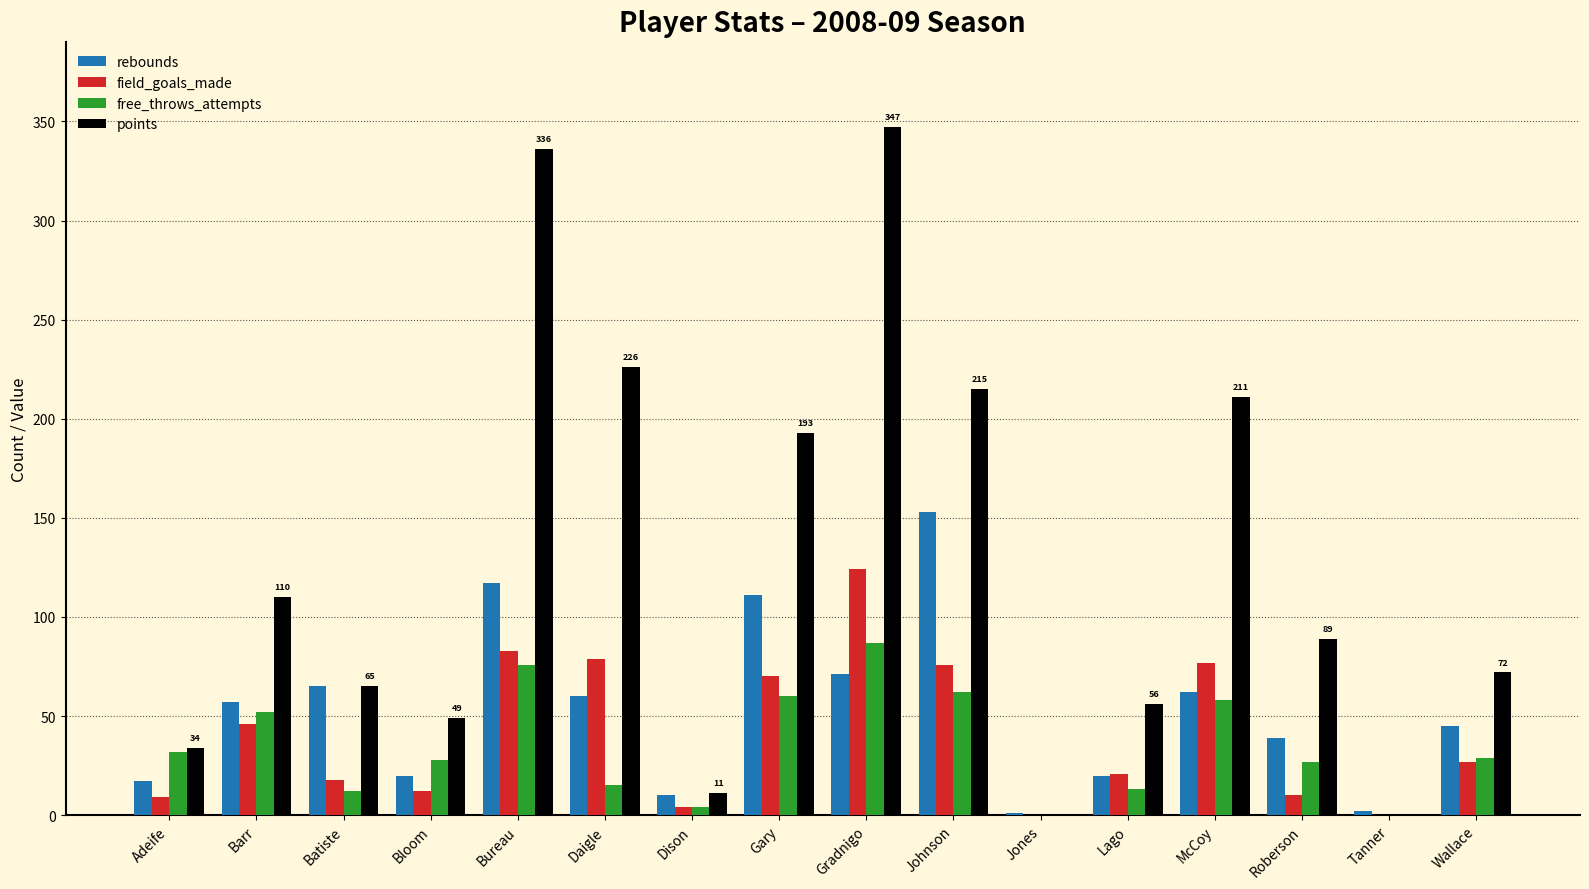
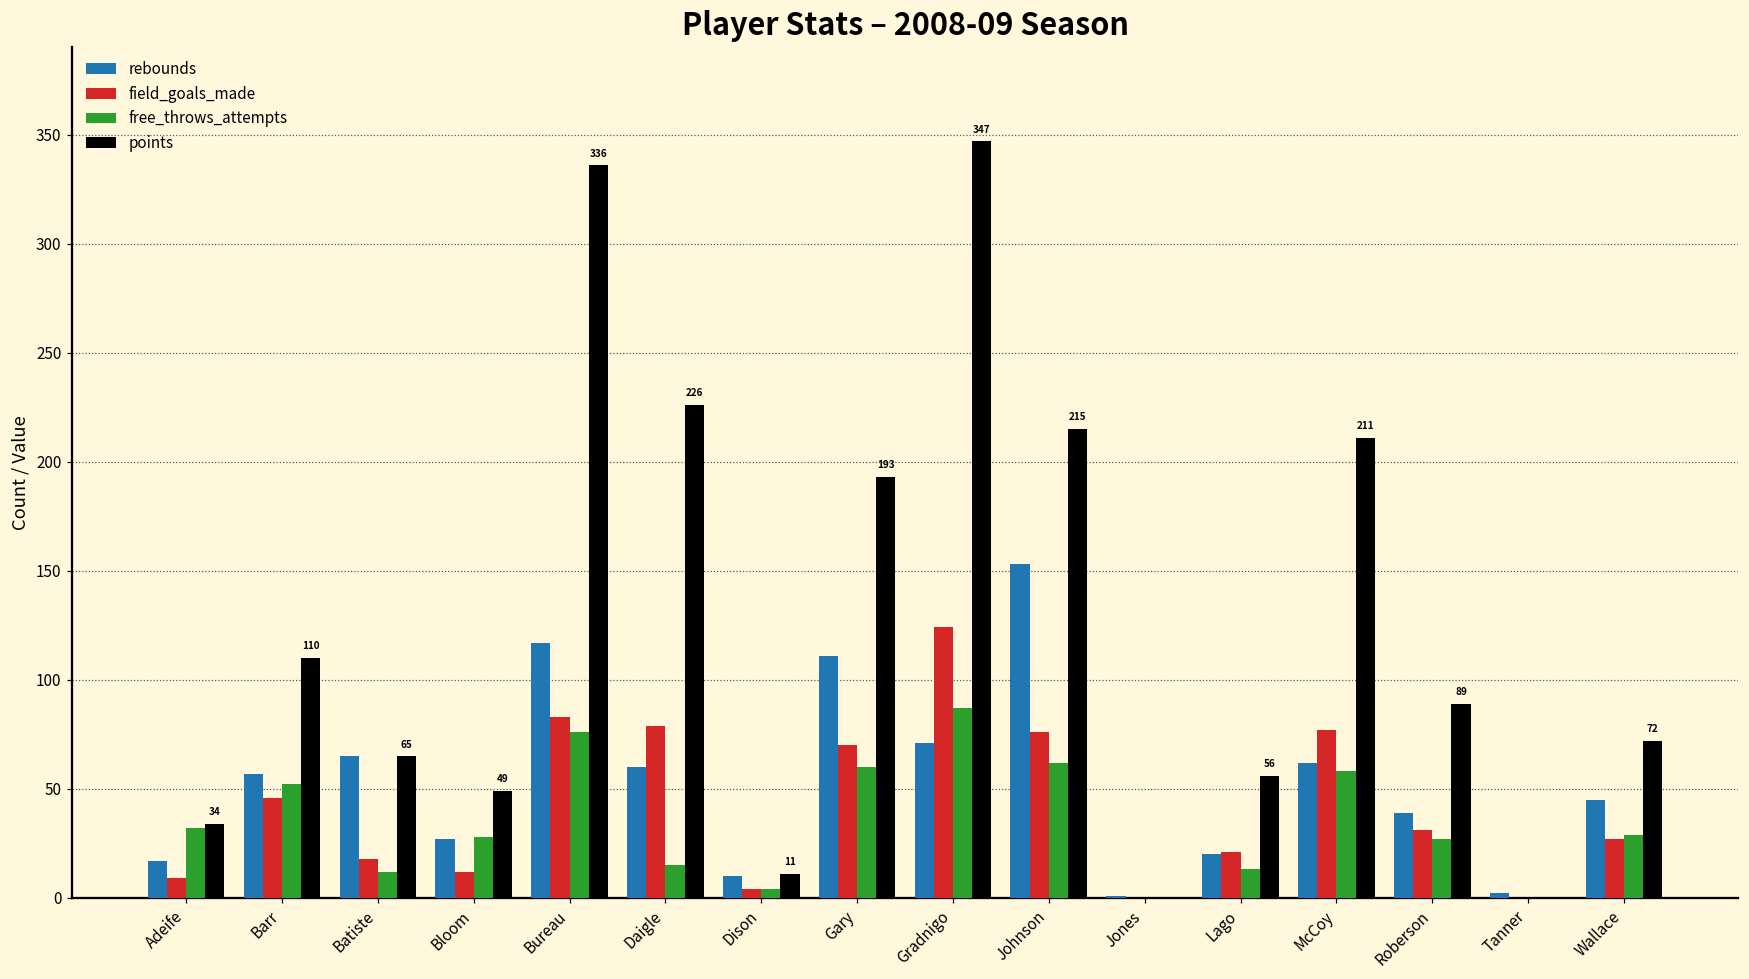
  {
    "rebounds": {
      "Adeife": 17,
      "Barr": 57,
      "Batiste": 65,
-     "Bloom": 20,
+     "Bloom": 27,
      "Bureau": 117,
      "Daigle": 60,
      "Dison": 10,
      "Gary": 111,
      "Gradnigo": 71,
      "Johnson": 153,
      "Lago": 20,
      "McCoy": 62,
      "Roberson": 39,
      "Tanner": 2,
      "Wallace": 45
    },
    "field_goals_made": {
      "Adeife": 9,
      "Barr": 46,
      "Batiste": 18,
      "Bloom": 12,
      "Bureau": 83,
      "Daigle": 79,
      "Dison": 4,
      "Gary": 70,
      "Gradnigo": 124,
      "Johnson": 76,
      "Jones": 0,
      "Lago": 21,
      "McCoy": 77,
-     "Roberson": 10,
+     "Roberson": 31,
      "Tanner": 0,
      "Wallace": 27
    },
    "free_throws_attempts": {
      "Adeife": 32,
      "Barr": 52,
      "Batiste": 12,
      "Bloom": 28,
      "Bureau": 76,
      "Daigle": 15,
      "Dison": 4,
      "Gary": 60,
      "Gradnigo": 87,
      "Johnson": 62,
      "Jones": 0,
      "Lago": 13,
      "McCoy": 58,
      "Roberson": 27,
      "Tanner": 0,
      "Wallace": 29
    },
    "points": {
      "Adeife": 34,
      "Barr": 110,
      "Batiste": 65,
      "Bloom": 49,
      "Bureau": 336,
      "Daigle": 226,
      "Dison": 11,
      "Gary": 193,
      "Gradnigo": 347,
      "Johnson": 215,
      "Lago": 56,
      "McCoy": 211,
      "Roberson": 89,
      "Wallace": 72
    }
  }
